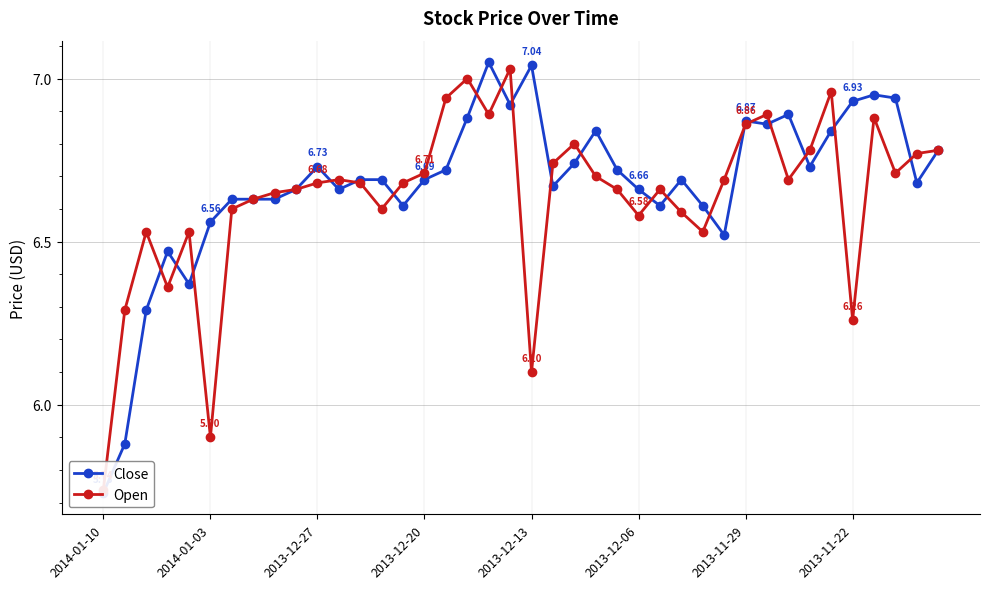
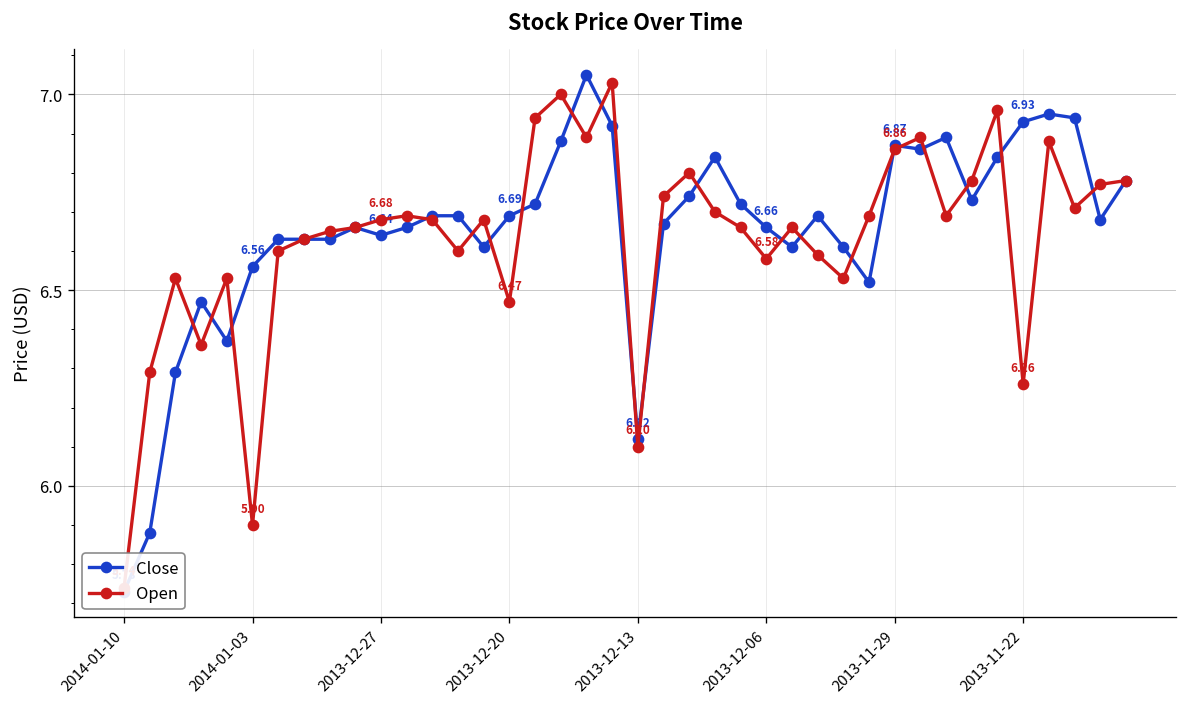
  {
    "Close": {
      "2014-01-03": 6.56,
-     "2013-12-27": 6.73,
+     "2013-12-27": 6.64,
      "2013-12-20": 6.69,
-     "2013-12-13": 7.04,
+     "2013-12-13": 6.12,
      "2013-12-06": 6.66,
      "2013-11-22": 6.93
    },
    "Open": {
      "2014-01-03": 5.90,
      "2013-12-27": 6.68,
-     "2013-12-20": 6.71,
+     "2013-12-20": 6.47,
      "2013-12-06": 6.58,
      "2013-11-22": 6.26
    }
  }
